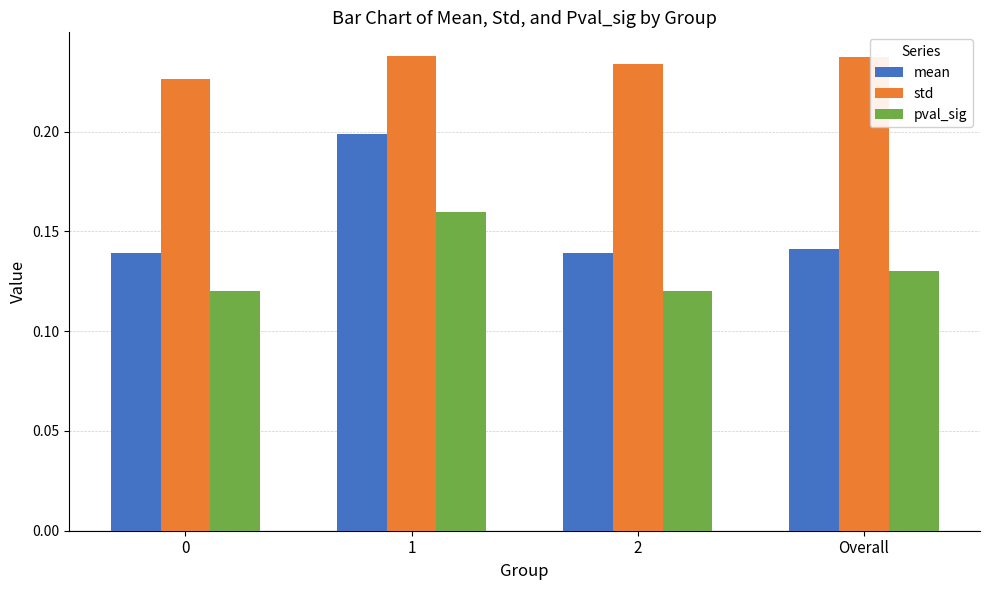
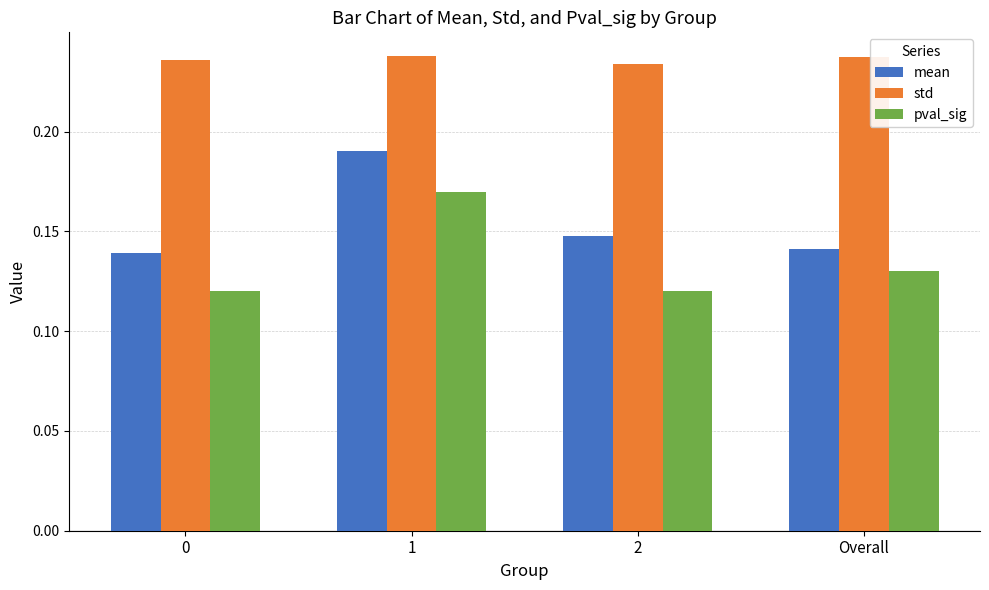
  {
    "mean": {
      "0": 0.139,
-     "1": 0.199,
-     "2": 0.139,
+     "1": 0.190,
+     "2": 0.148,
      "Overall": 0.141
    },
    "std": {
-     "0": 0.226,
+     "0": 0.236,
      "1": 0.238,
      "2": 0.234,
      "Overall": 0.238
    },
    "pval_sig": {
      "0": 0.12,
-     "1": 0.16,
+     "1": 0.17,
      "2": 0.12,
      "Overall": 0.13
    }
  }
